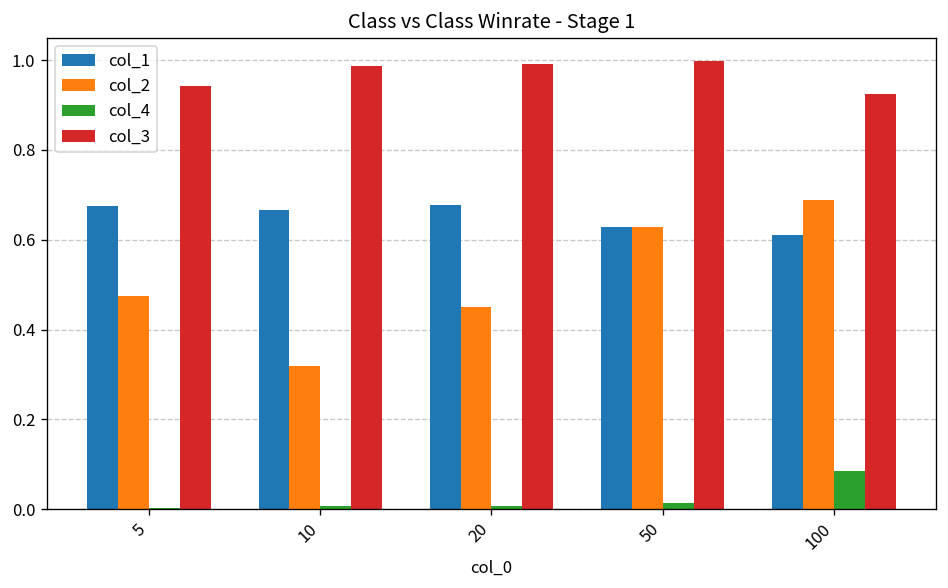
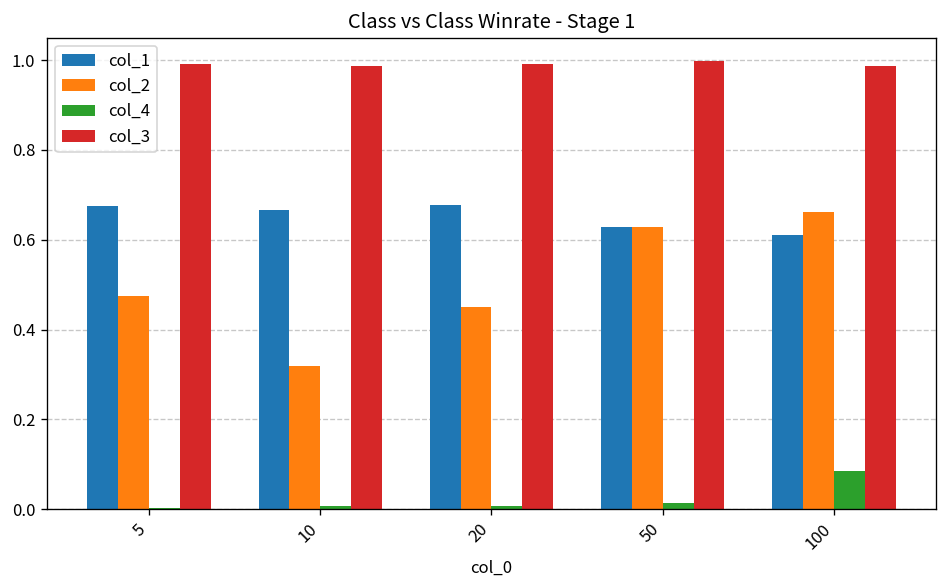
  {
    "col_1": {
      "5": 0.68,
      "10": 0.67,
      "20": 0.68,
      "50": 0.63,
      "100": 0.61
    },
    "col_2": {
      "5": 0.47,
      "10": 0.32,
      "20": 0.45,
      "50": 0.63,
-     "100": 0.69
+     "100": 0.66
    },
    "col_4": {
      "50": 0.01,
      "100": 0.08
    },
    "col_3": {
-     "5": 0.94,
+     "5": 0.99,
      "10": 0.99,
      "20": 0.99,
      "50": 1.00,
-     "100": 0.92
+     "100": 0.99
    }
  }
